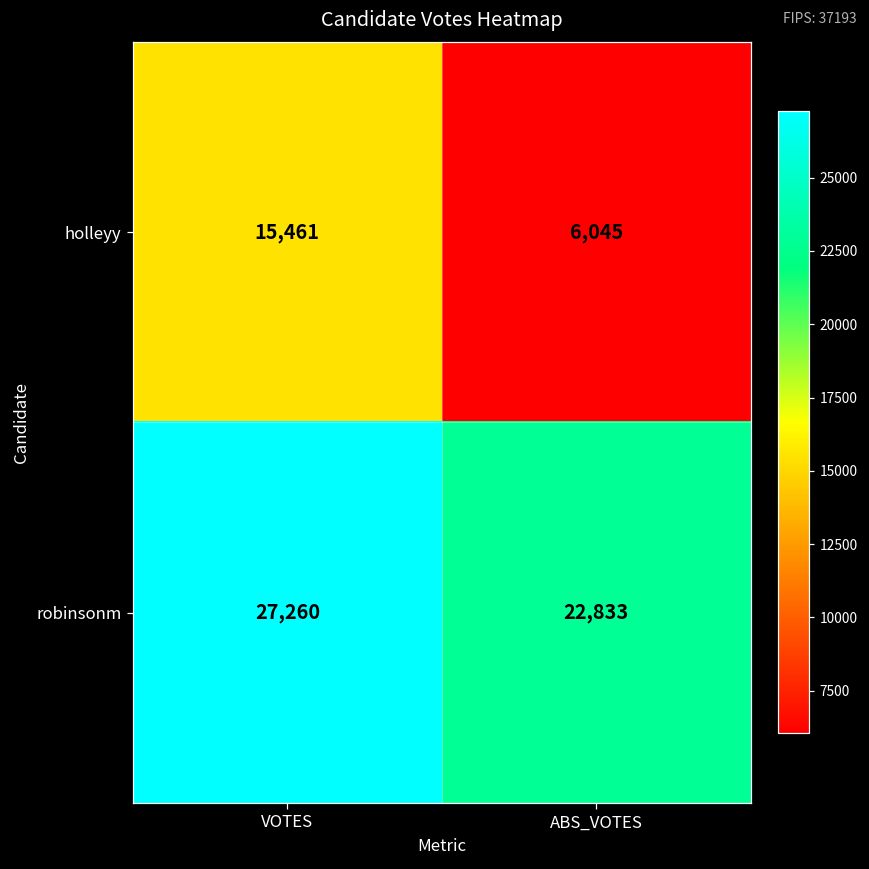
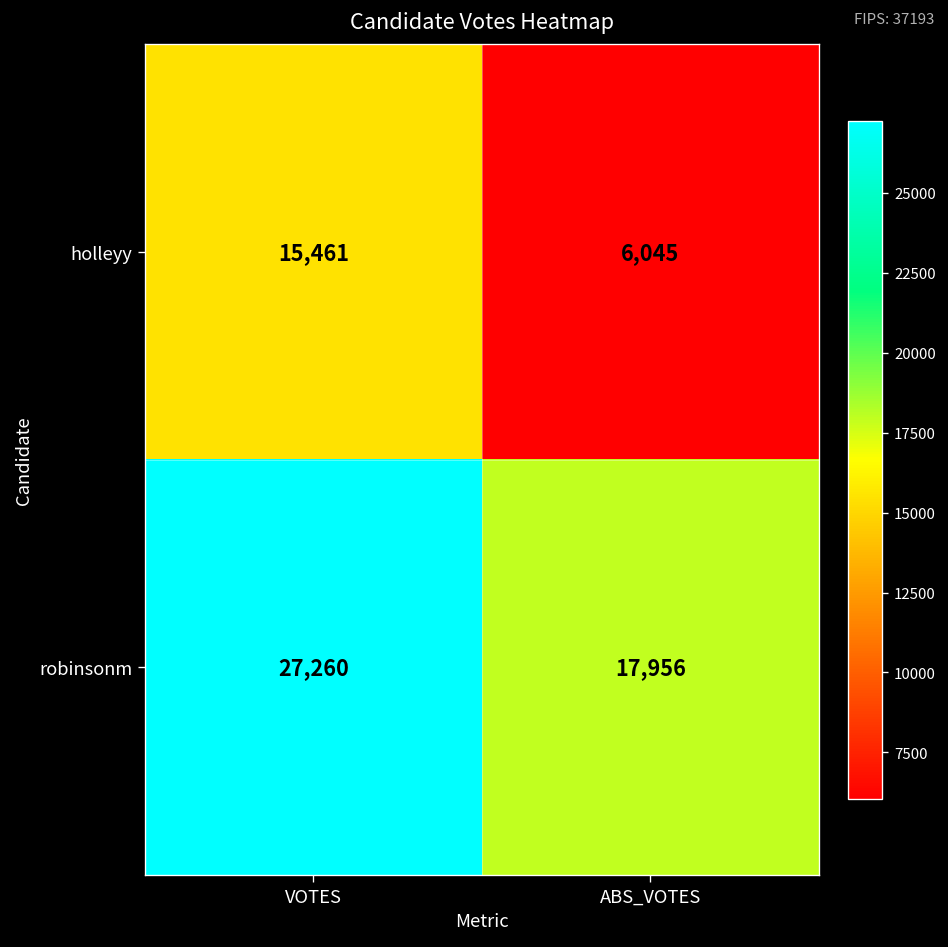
  {
    "holleyy": {
      "VOTES": "15,461",
      "ABS_VOTES": "6,045"
    },
    "robinsonm": {
      "VOTES": "27,260",
-     "ABS_VOTES": "22,833"
+     "ABS_VOTES": "17,956"
    }
  }
